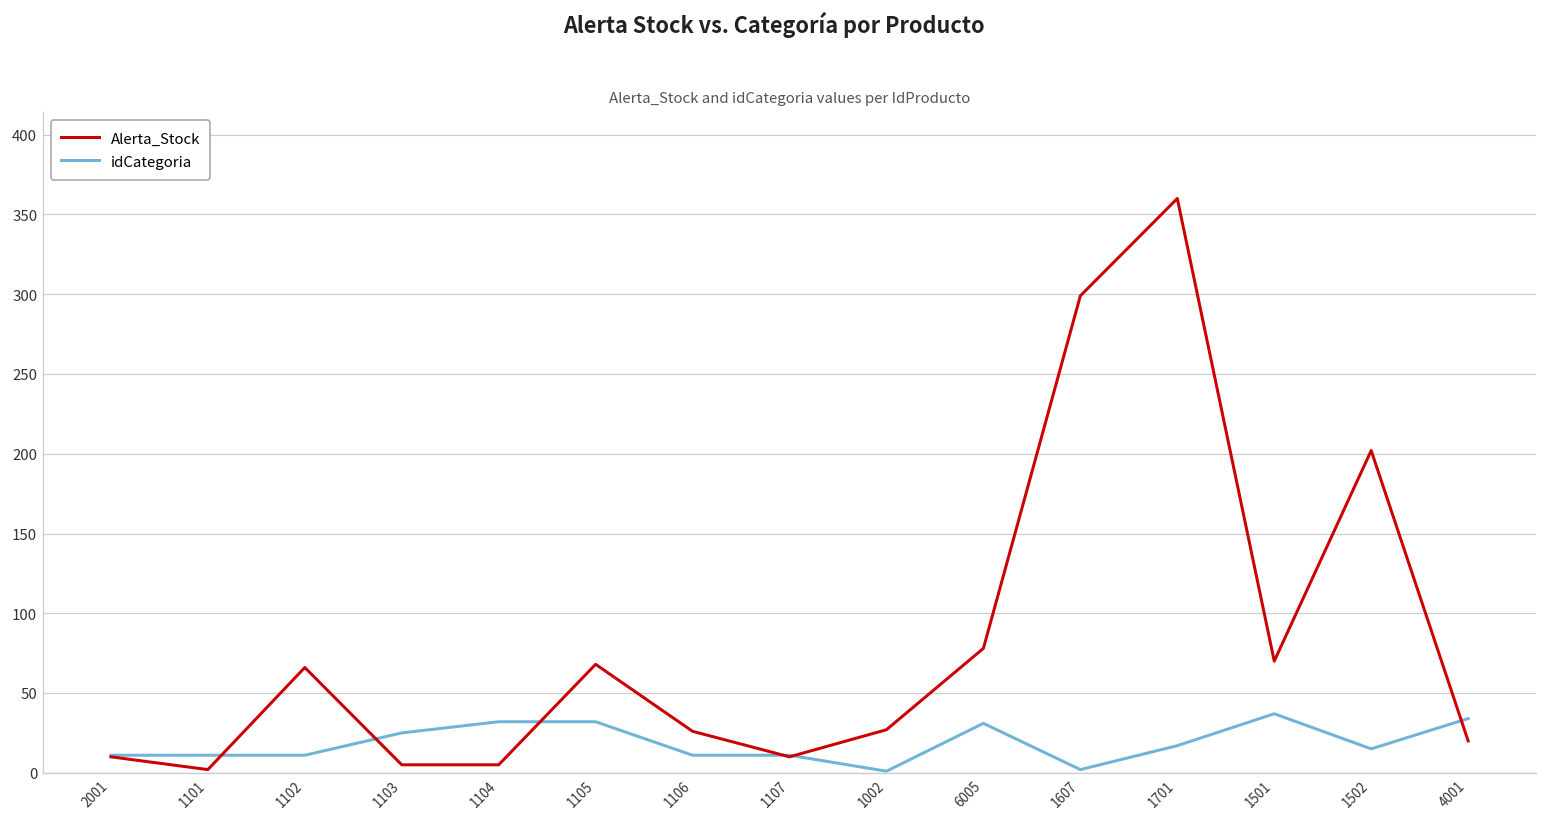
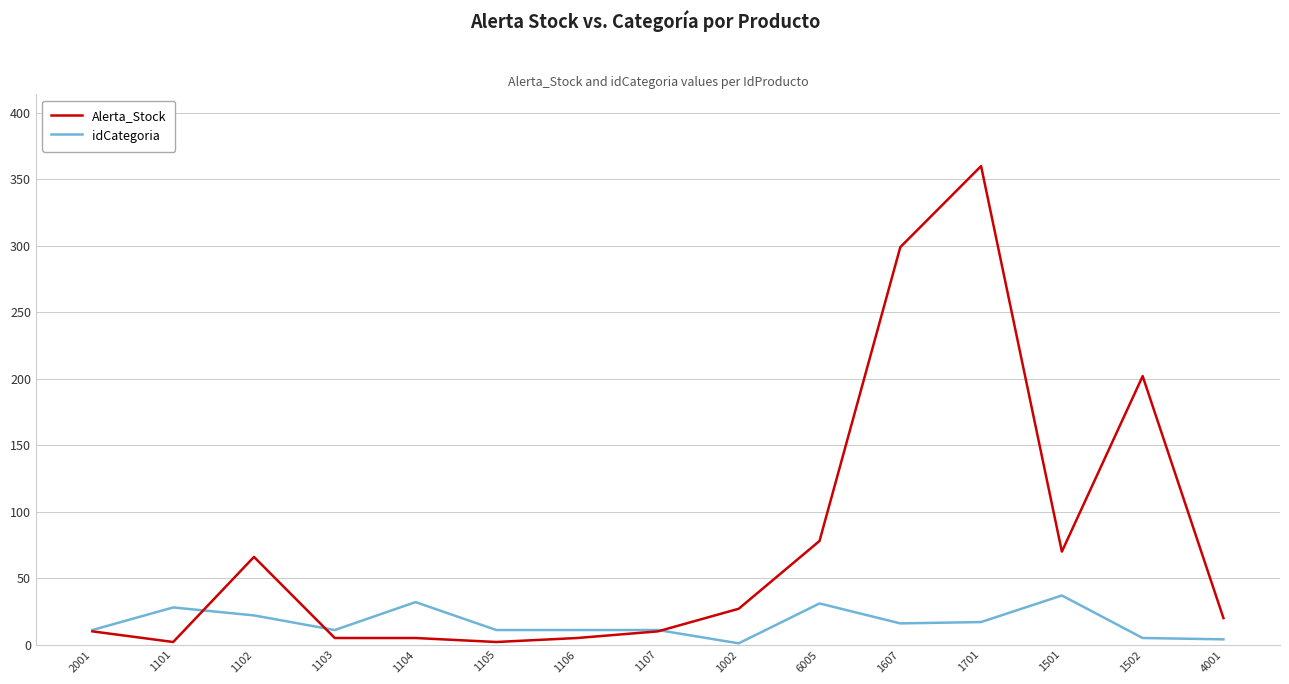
  {
    "Alerta_Stock": {
      "1101": 2,
      "1102": 66,
      "1103": 5,
      "1104": 5,
-     "1105": 68,
-     "1106": 26,
+     "1105": 2,
+     "1106": 5,
      "1002": 27,
      "6005": 78,
      "1607": 299,
      "1701": 360,
      "1501": 70,
      "1502": 202,
      "4001": 20
    },
    "idCategoria": {
-     "1101": 11,
-     "1102": 11,
-     "1103": 25,
+     "1101": 28,
+     "1102": 22,
+     "1103": 11,
      "1104": 32,
-     "1105": 32,
+     "1105": 11,
      "1106": 11,
      "1002": 1,
      "6005": 31,
-     "1607": 2,
+     "1607": 16,
      "1701": 17,
      "1501": 37,
-     "1502": 15,
-     "4001": 34
+     "1502": 5,
+     "4001": 4
    }
  }
